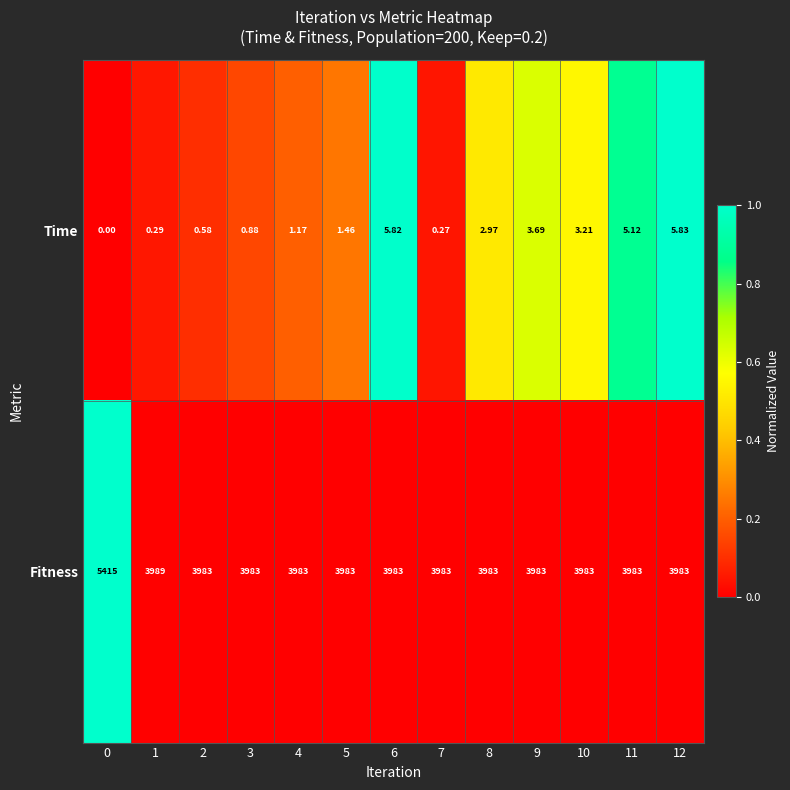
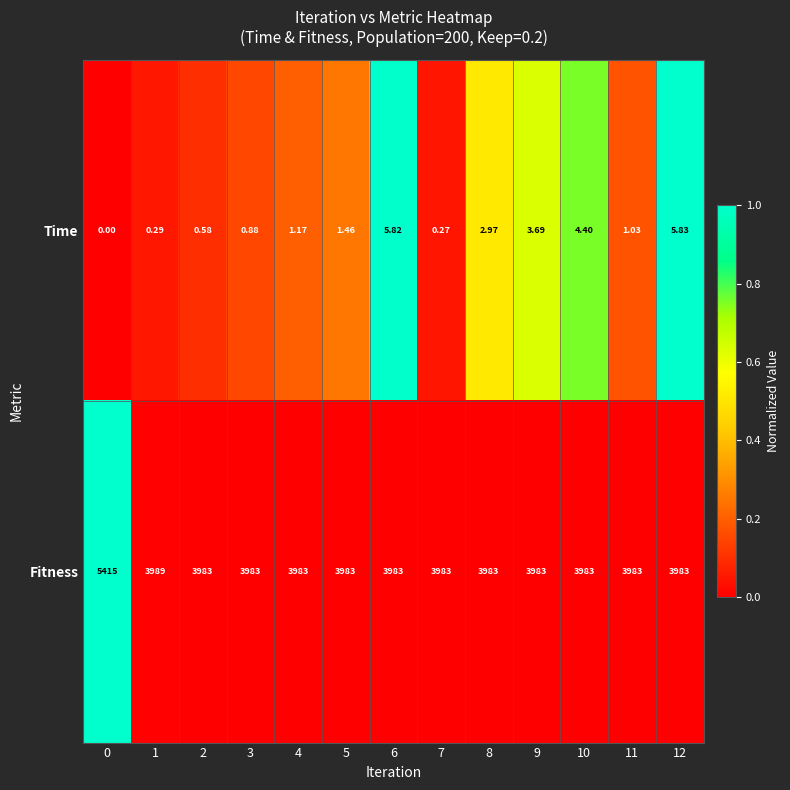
  {
    "Time": {
      "0": 0.00,
      "1": 0.29,
      "2": 0.58,
      "3": 0.88,
      "4": 1.17,
      "5": 1.46,
      "6": 5.82,
      "7": 0.27,
      "8": 2.97,
      "9": 3.69,
-     "10": 3.21,
-     "11": 5.12,
+     "10": 4.40,
+     "11": 1.03,
      "12": 5.83
    },
    "Fitness": {
      "0": 5415,
      "1": 3989,
      "2": 3983,
      "3": 3983,
      "4": 3983,
      "5": 3983,
      "6": 3983,
      "7": 3983,
      "8": 3983,
      "9": 3983,
      "10": 3983,
      "11": 3983,
      "12": 3983
    }
  }
